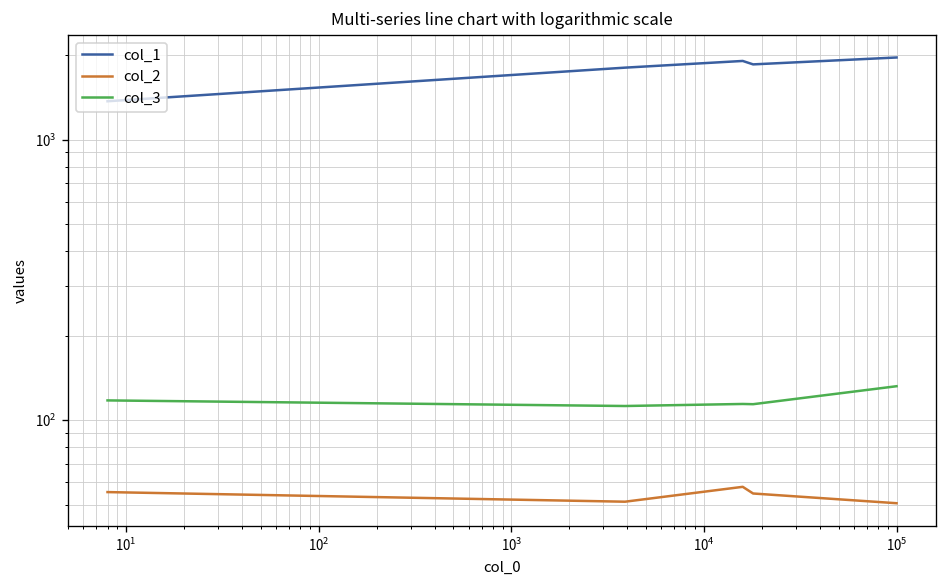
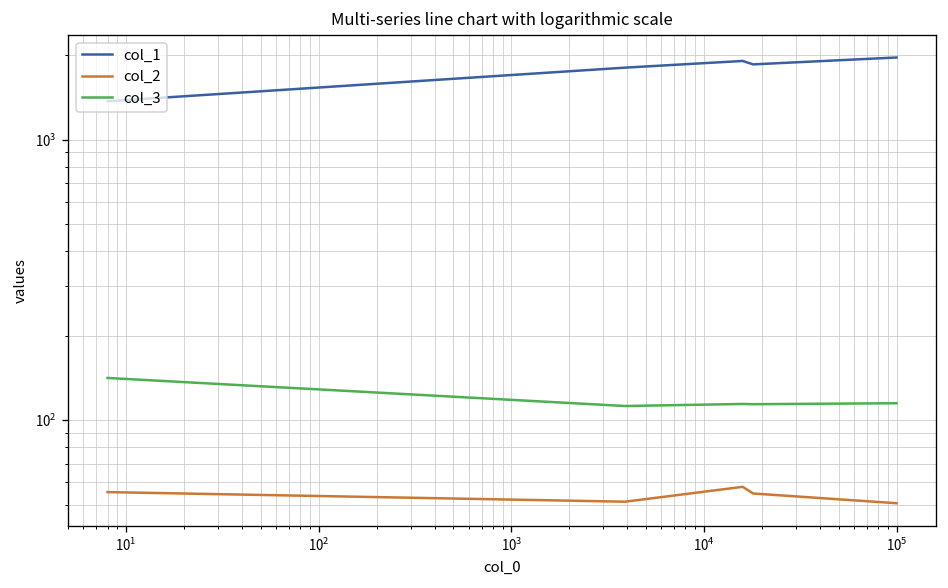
  {
    "col_1": {
      "10^5": 2000
    },
    "col_2": {
      "10^1": 55,
      "10^5": 51
    },
    "col_3": {
-     "10^1": 120,
-     "10^5": 130
+     "10^1": 140,
+     "10^5": 110
    }
  }
